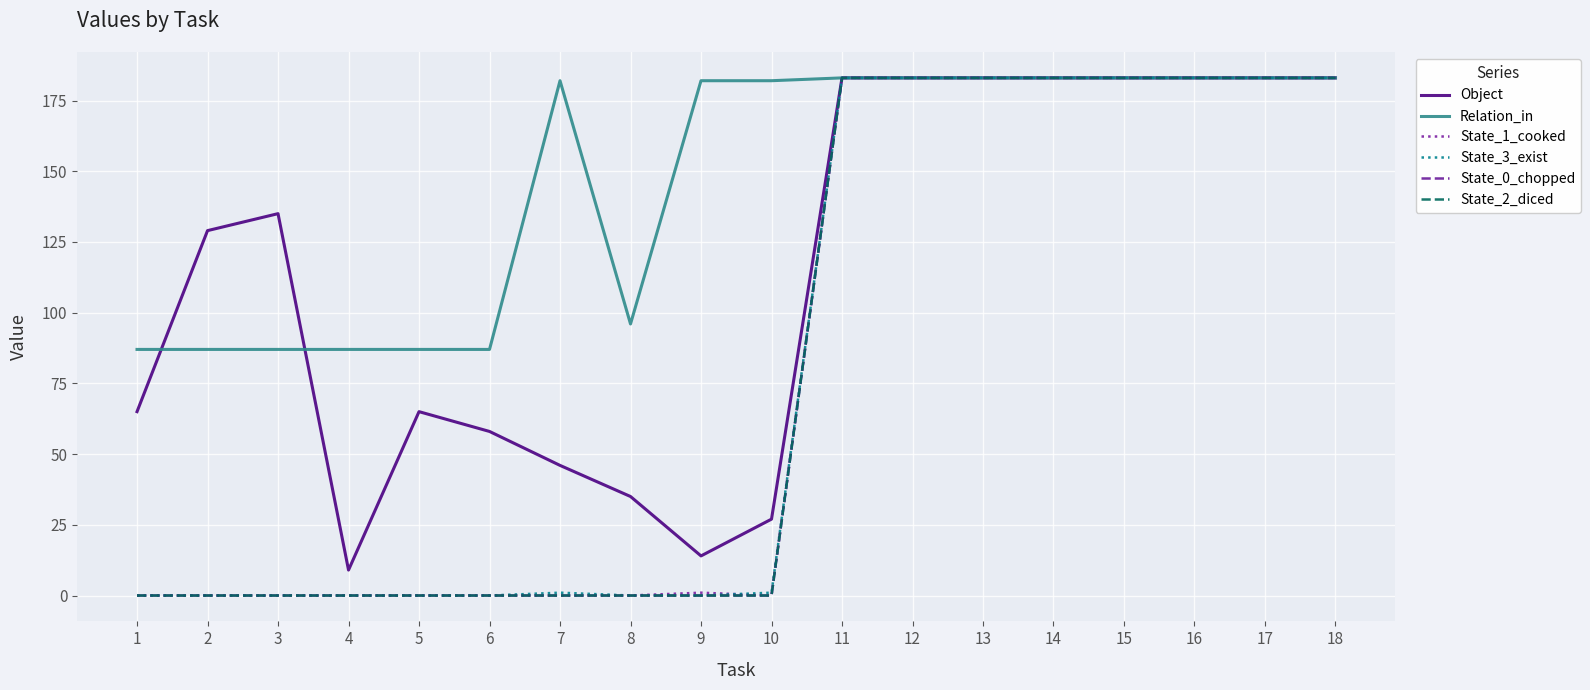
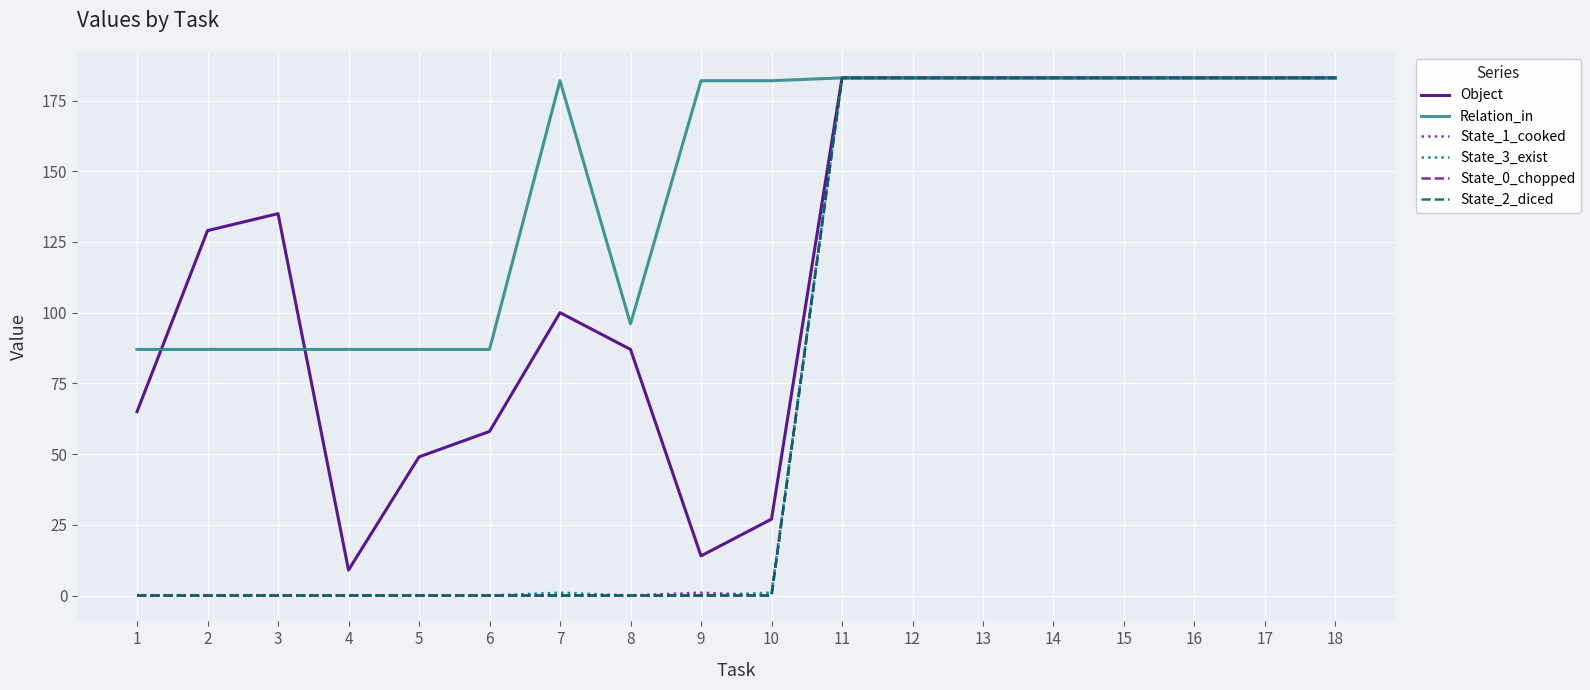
  {
    "Object": {
      "1": 65,
      "2": 129,
      "3": 135,
      "4": 9,
-     "5": 65,
+     "5": 49,
      "6": 58,
-     "7": 46,
-     "8": 35,
+     "7": 100,
+     "8": 87,
      "9": 14,
      "10": 27
    },
    "State_1_cooked": {
      "9": 1
    }
  }
